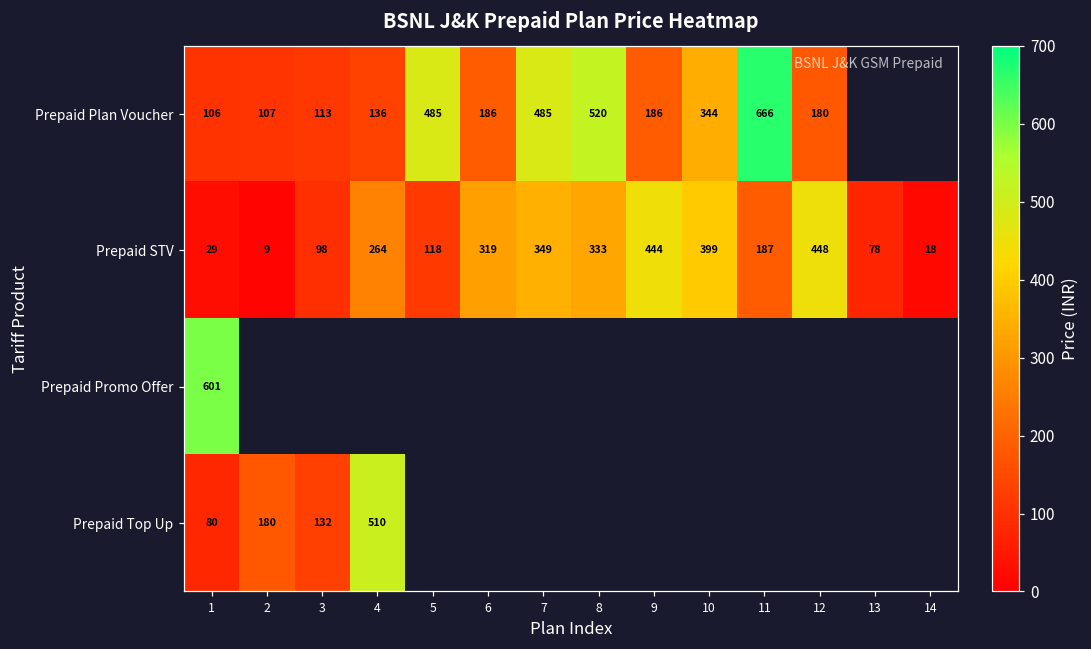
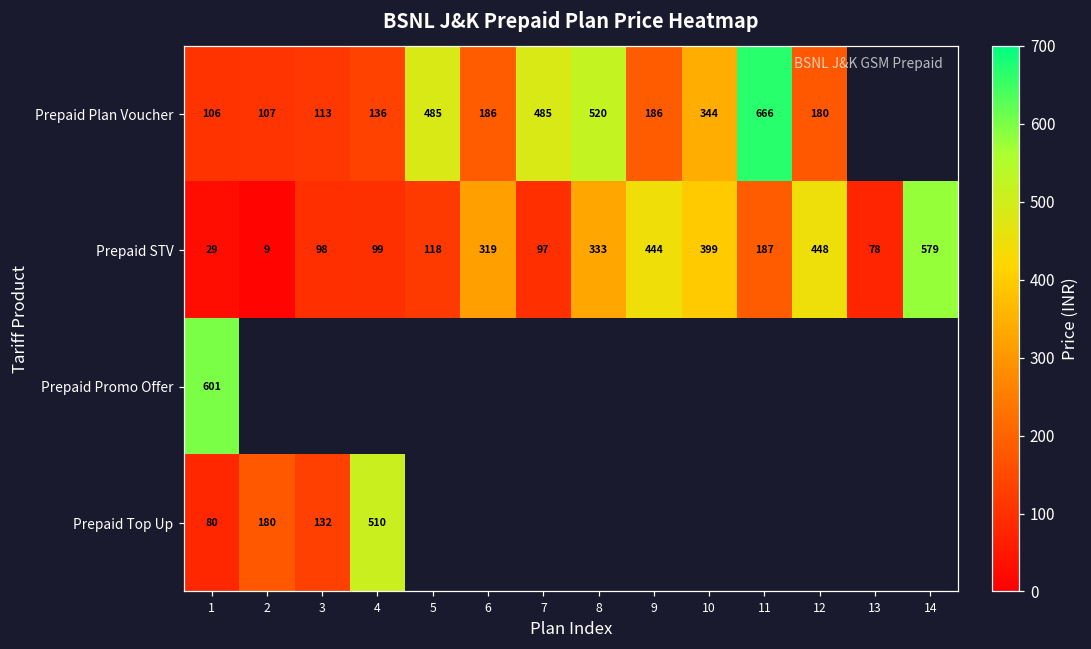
  {
    "Prepaid Plan Voucher": {
      "1": 106,
      "2": 107,
      "3": 113,
      "4": 136,
      "5": 485,
      "6": 186,
      "7": 485,
      "8": 520,
      "9": 186,
      "10": 344,
      "11": 666,
      "12": 180
    },
    "Prepaid STV": {
      "1": 29,
      "2": 9,
      "3": 98,
-     "4": 264,
+     "4": 99,
      "5": 118,
      "6": 319,
-     "7": 349,
+     "7": 97,
      "8": 333,
      "9": 444,
      "10": 399,
      "11": 187,
      "12": 448,
      "13": 78,
-     "14": 18
+     "14": 579
    },
    "Prepaid Promo Offer": {
      "1": 601
    },
    "Prepaid Top Up": {
      "1": 80,
      "2": 180,
      "3": 132,
      "4": 510
    }
  }
